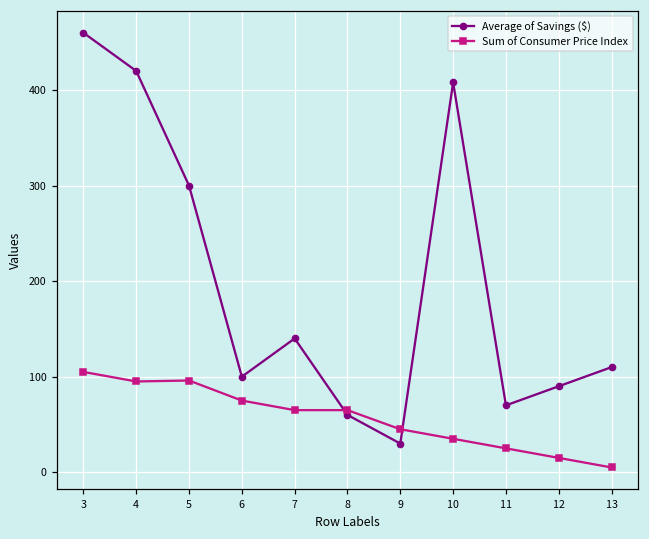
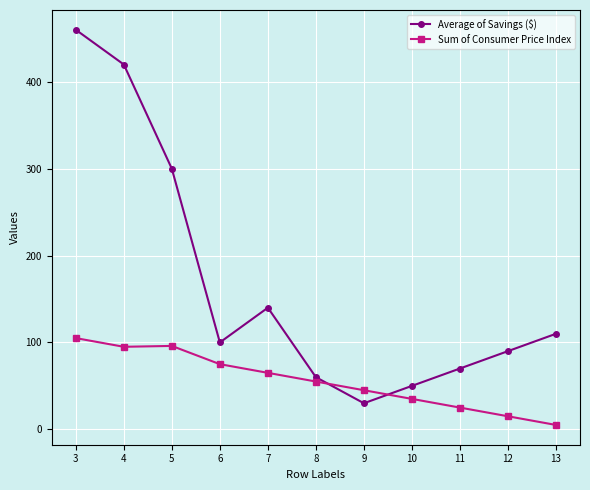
  {
    "Average of Savings ($)": {
      "3": 460,
      "4": 420,
      "5": 300,
      "6": 100,
      "7": 140,
      "8": 60,
      "9": 30,
-     "10": 410,
+     "10": 50,
      "11": 70,
      "12": 90,
      "13": 110
    },
    "Sum of Consumer Price Index": {
      "3": 110,
      "4": 100,
      "5": 100,
      "6": 80,
      "7": 70,
-     "8": 70,
+     "8": 60,
      "9": 50,
      "10": 40,
      "11": 30,
      "12": 20,
      "13": 10
    }
  }
